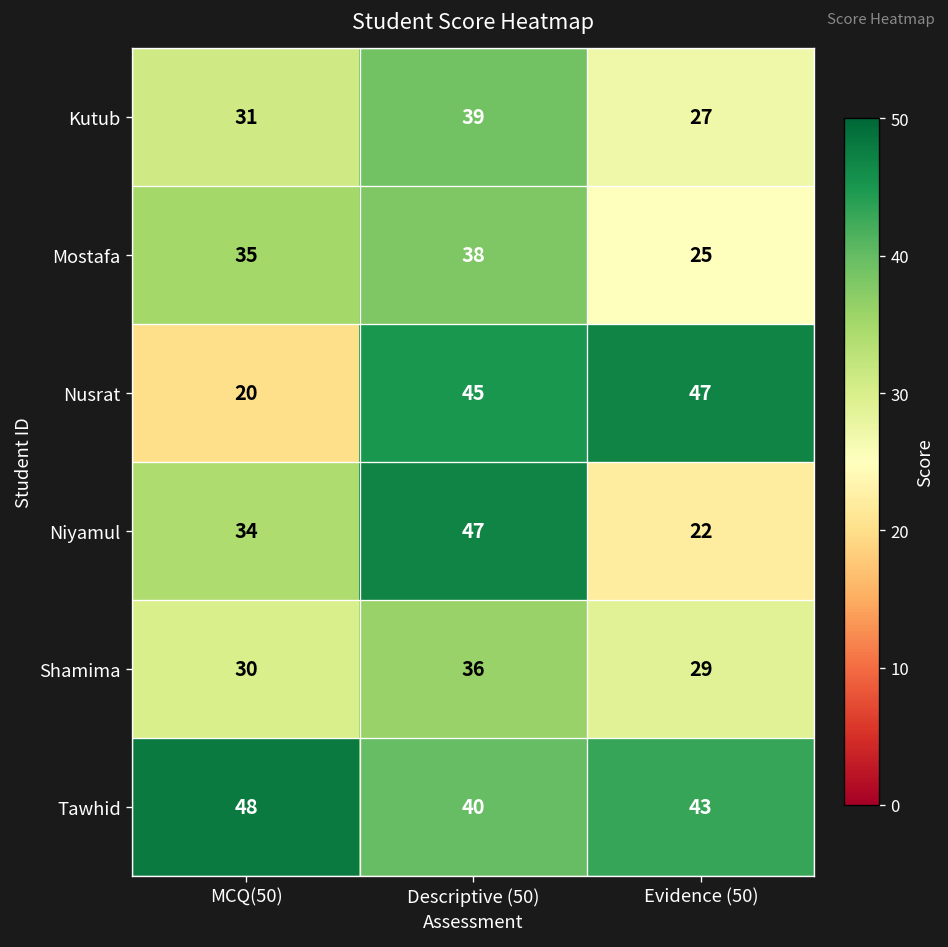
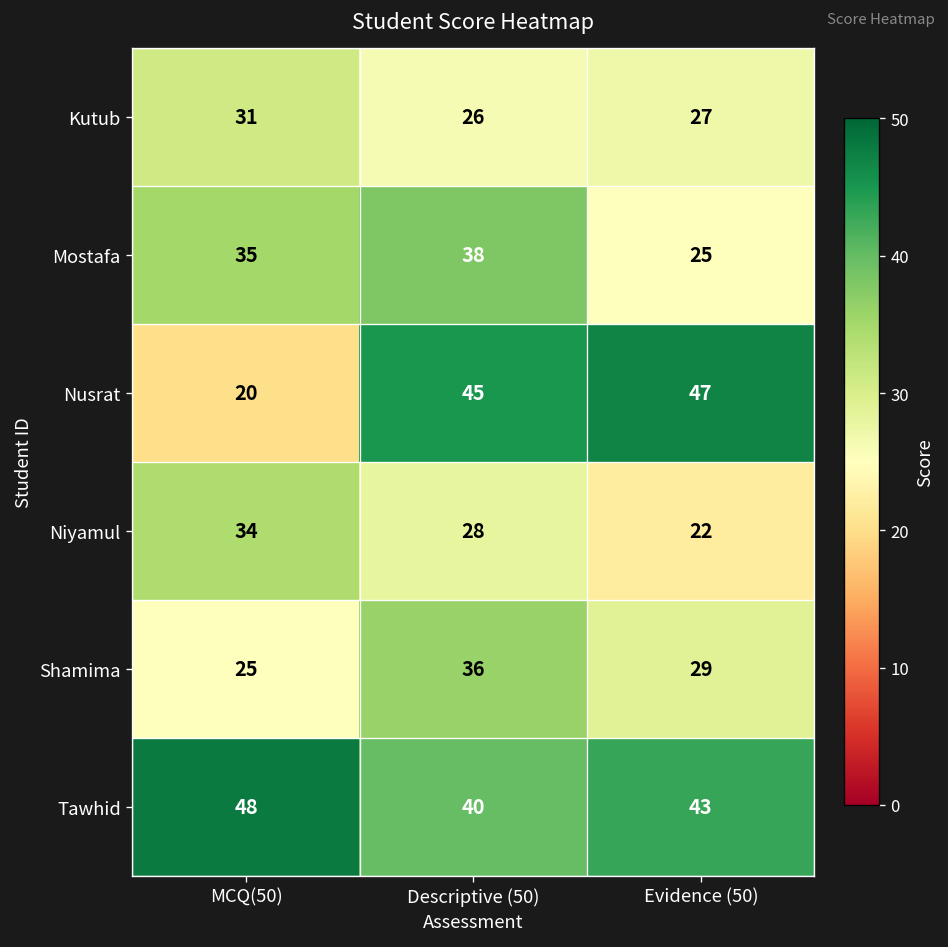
  {
    "Kutub": {
      "MCQ(50)": 31,
-     "Descriptive (50)": 39,
+     "Descriptive (50)": 26,
      "Evidence (50)": 27
    },
    "Mostafa": {
      "MCQ(50)": 35,
      "Descriptive (50)": 38,
      "Evidence (50)": 25
    },
    "Nusrat": {
      "MCQ(50)": 20,
      "Descriptive (50)": 45,
      "Evidence (50)": 47
    },
    "Niyamul": {
      "MCQ(50)": 34,
-     "Descriptive (50)": 47,
+     "Descriptive (50)": 28,
      "Evidence (50)": 22
    },
    "Shamima": {
-     "MCQ(50)": 30,
+     "MCQ(50)": 25,
      "Descriptive (50)": 36,
      "Evidence (50)": 29
    },
    "Tawhid": {
      "MCQ(50)": 48,
      "Descriptive (50)": 40,
      "Evidence (50)": 43
    }
  }
